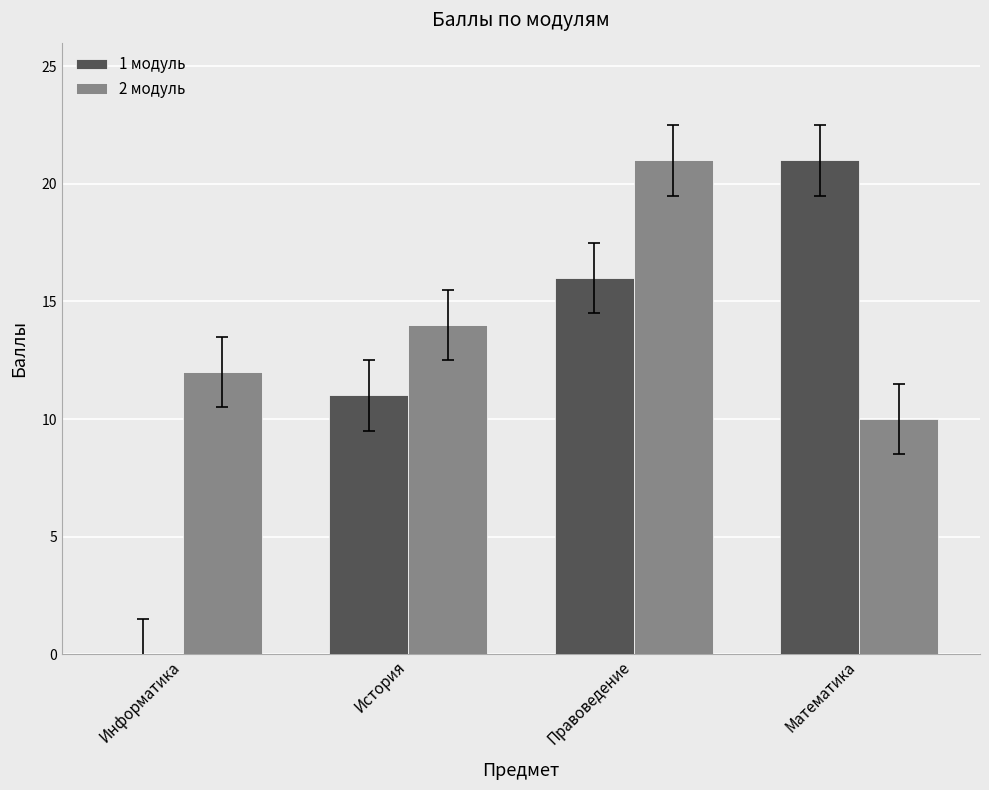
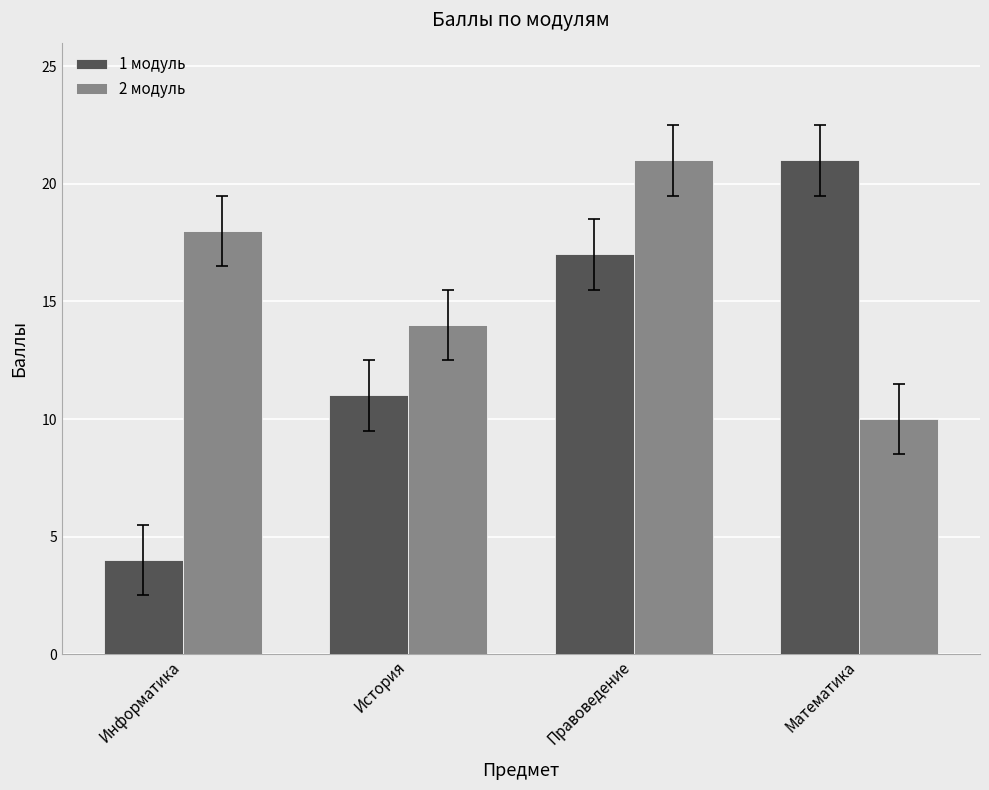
  {
    "1 модуль": {
-     "Информатика": 0,
+     "Информатика": 4,
      "История": 11,
-     "Правоведение": 16,
+     "Правоведение": 17,
      "Математика": 21
    },
    "2 модуль": {
-     "Информатика": 12,
+     "Информатика": 18,
      "История": 14,
      "Правоведение": 21,
      "Математика": 10
    }
  }
